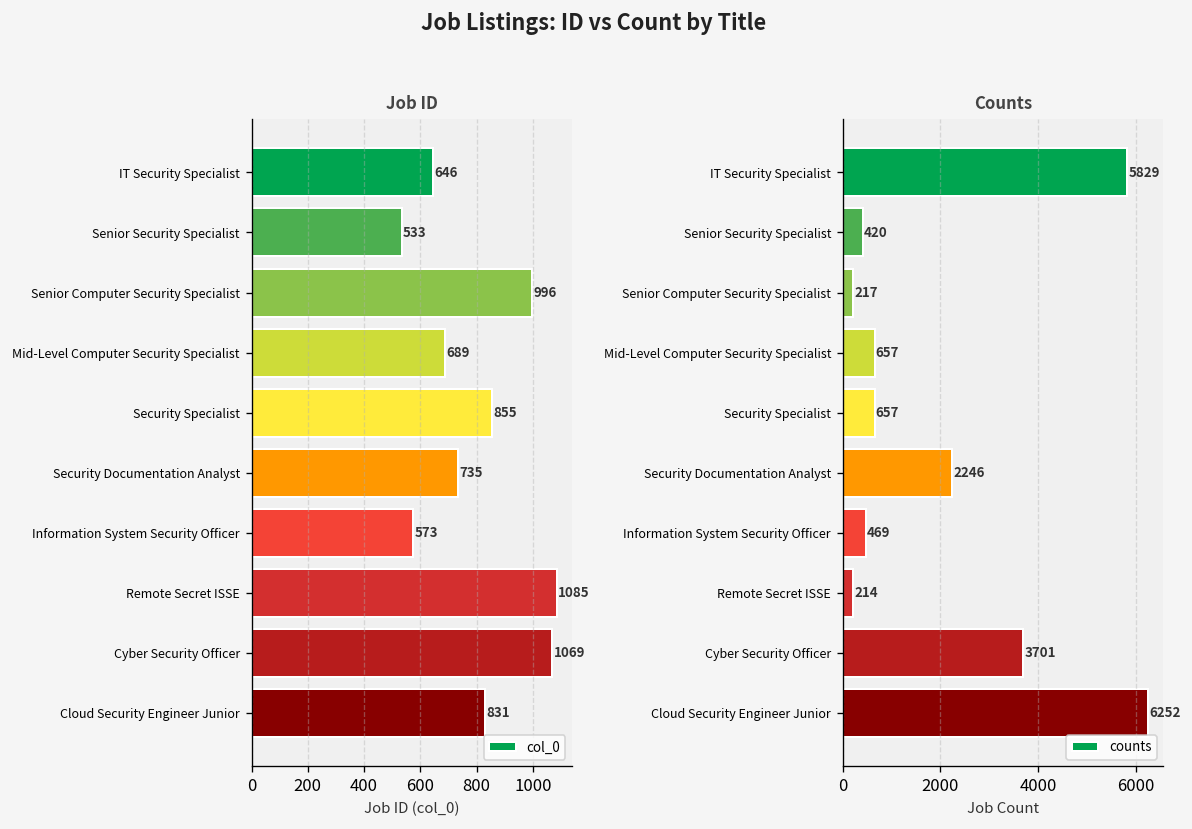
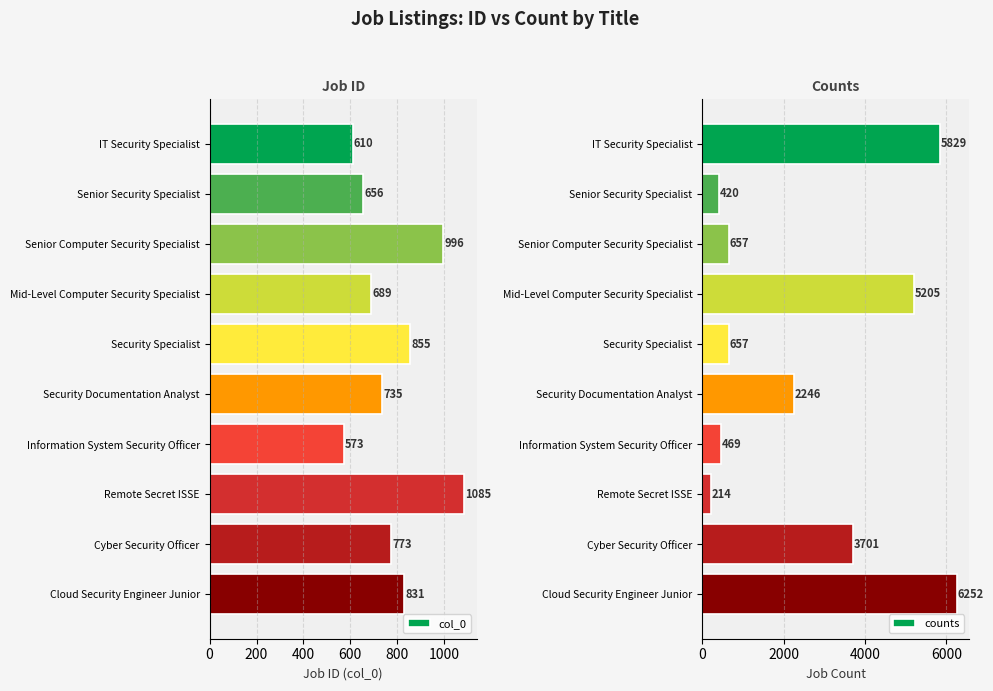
  {
    "Job ID": {
-     "IT Security Specialist": 646,
-     "Senior Security Specialist": 533,
+     "IT Security Specialist": 610,
+     "Senior Security Specialist": 656,
      "Senior Computer Security Specialist": 996,
      "Mid-Level Computer Security Specialist": 689,
      "Security Specialist": 855,
      "Security Documentation Analyst": 735,
      "Information System Security Officer": 573,
      "Remote Secret ISSE": 1085,
-     "Cyber Security Officer": 1069,
+     "Cyber Security Officer": 773,
      "Cloud Security Engineer Junior": 831
    },
    "Counts": {
      "IT Security Specialist": 5829,
      "Senior Security Specialist": 420,
-     "Senior Computer Security Specialist": 217,
-     "Mid-Level Computer Security Specialist": 657,
+     "Senior Computer Security Specialist": 657,
+     "Mid-Level Computer Security Specialist": 5205,
      "Security Specialist": 657,
      "Security Documentation Analyst": 2246,
      "Information System Security Officer": 469,
      "Remote Secret ISSE": 214,
      "Cyber Security Officer": 3701,
      "Cloud Security Engineer Junior": 6252
    }
  }
